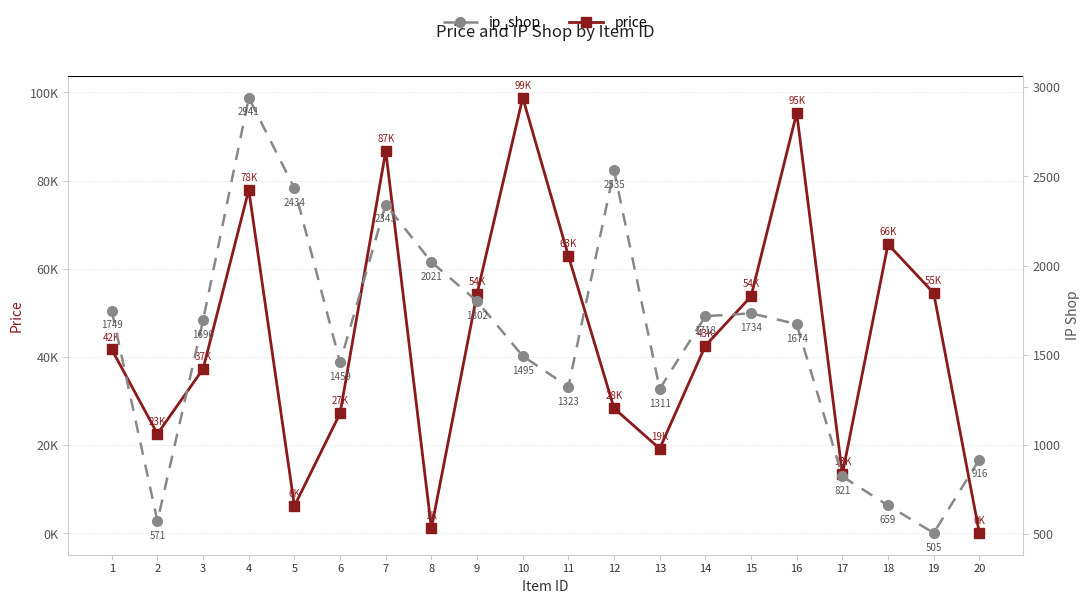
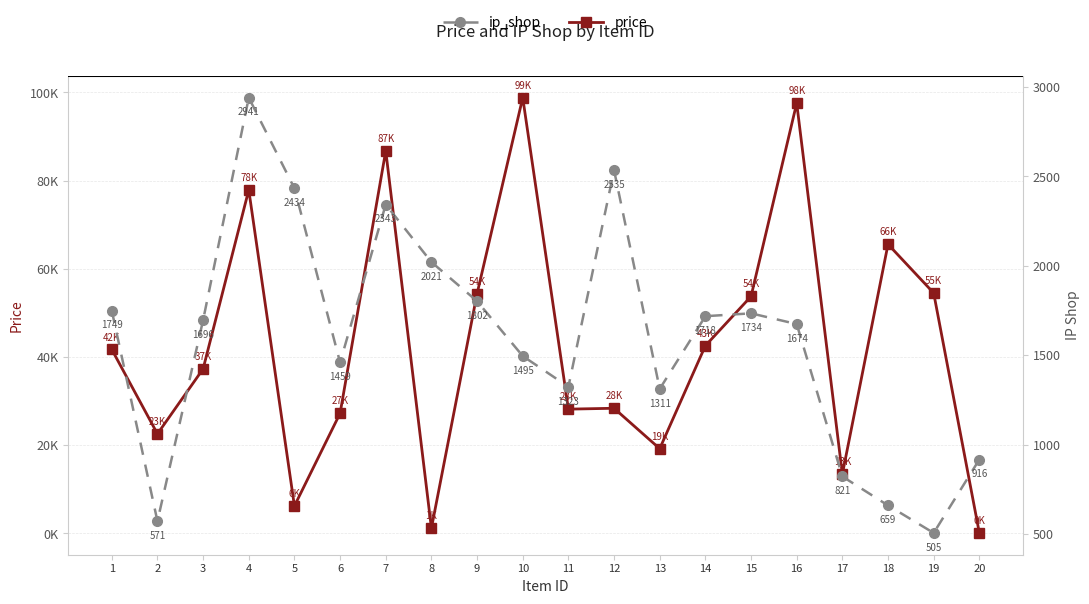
  {
    "price": {
      "1": "42K",
      "2": "23K",
      "3": "37K",
      "4": "78K",
      "5": "6K",
      "6": "27K",
      "7": "87K",
      "8": "1K",
      "9": "54K",
      "10": "99K",
-     "11": "63K",
+     "11": "28K",
      "12": "28K",
      "13": "19K",
      "15": "54K",
-     "16": "95K",
+     "16": "98K",
      "17": "13K",
      "18": "66K",
      "19": "55K"
    },
    "ip_shop": {
      "1": "1749",
      "2": "571",
      "3": "1696",
      "4": "2941",
      "5": "2434",
      "6": "1459",
      "7": "2343",
      "8": "2021",
      "9": "1802",
      "10": "1495",
      "11": "1323",
      "12": "2535",
      "13": "1311",
      "15": "1734",
      "16": "1674",
      "17": "821",
      "18": "659",
      "19": "505",
      "20": "916"
    }
  }
